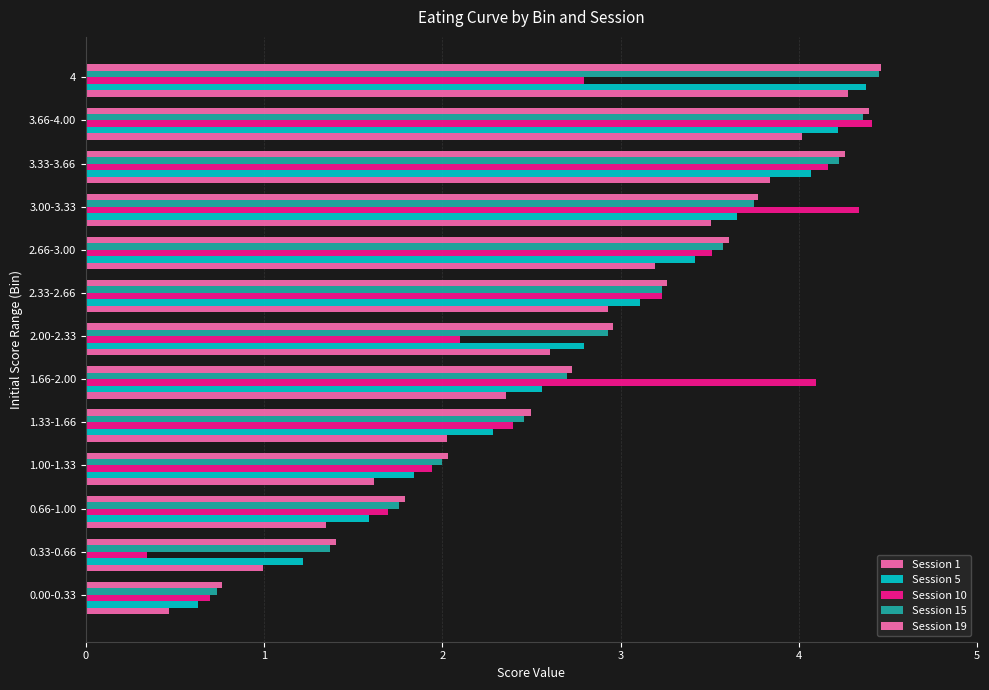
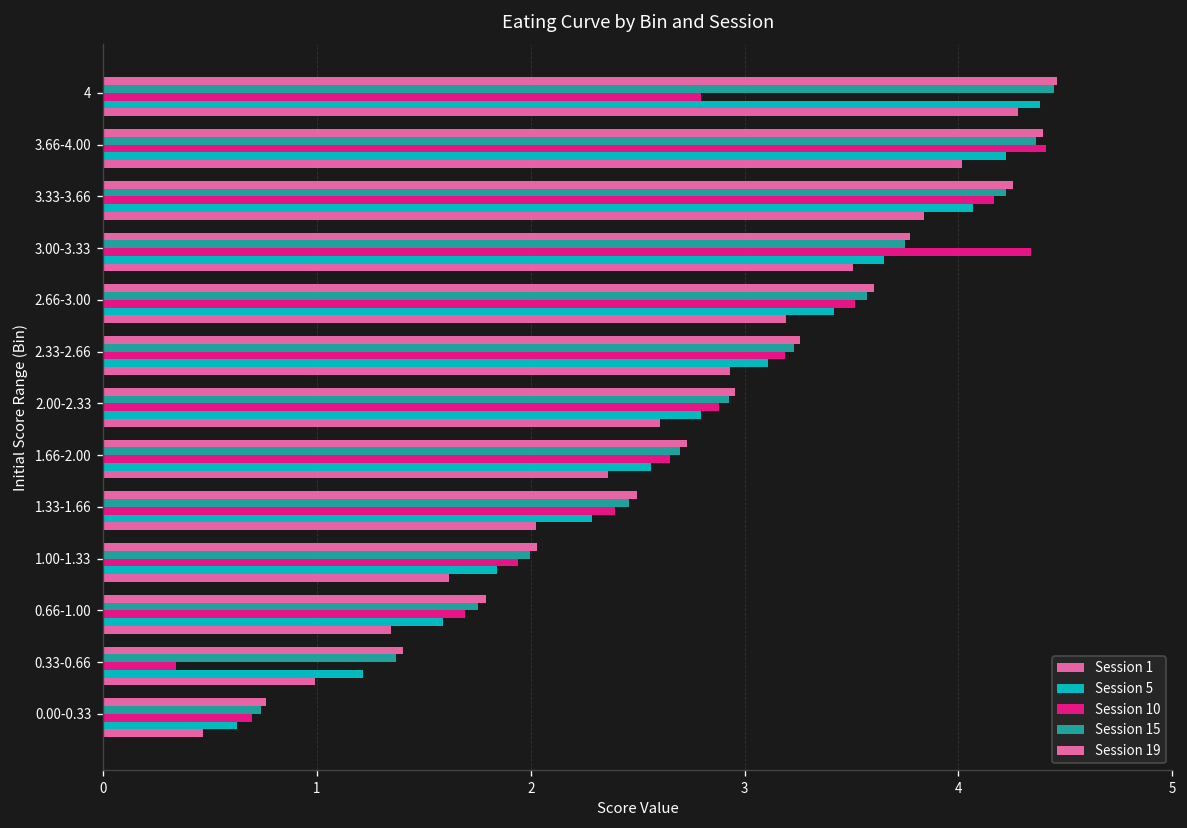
  {
    "Session 10": {
      "4": 2.80,
      "3.66-4.00": 4.41,
      "3.33-3.66": 4.17,
      "3.00-3.33": 4.34,
      "2.66-3.00": 3.52,
-     "2.33-2.66": 3.23,
-     "2.00-2.33": 2.10,
-     "1.66-2.00": 4.10,
+     "2.33-2.66": 3.19,
+     "2.00-2.33": 2.88,
+     "1.66-2.00": 2.65,
      "1.33-1.66": 2.40,
      "1.00-1.33": 1.94,
      "0.66-1.00": 1.69,
      "0.33-0.66": 0.34,
      "0.00-0.33": 0.70
    }
  }
